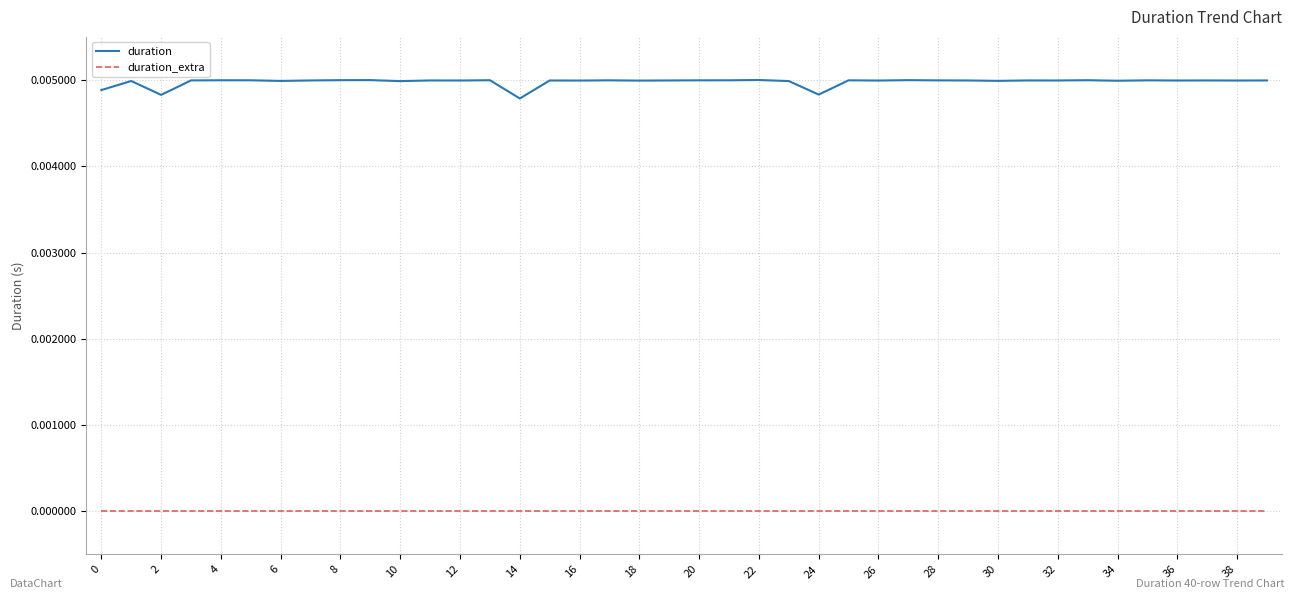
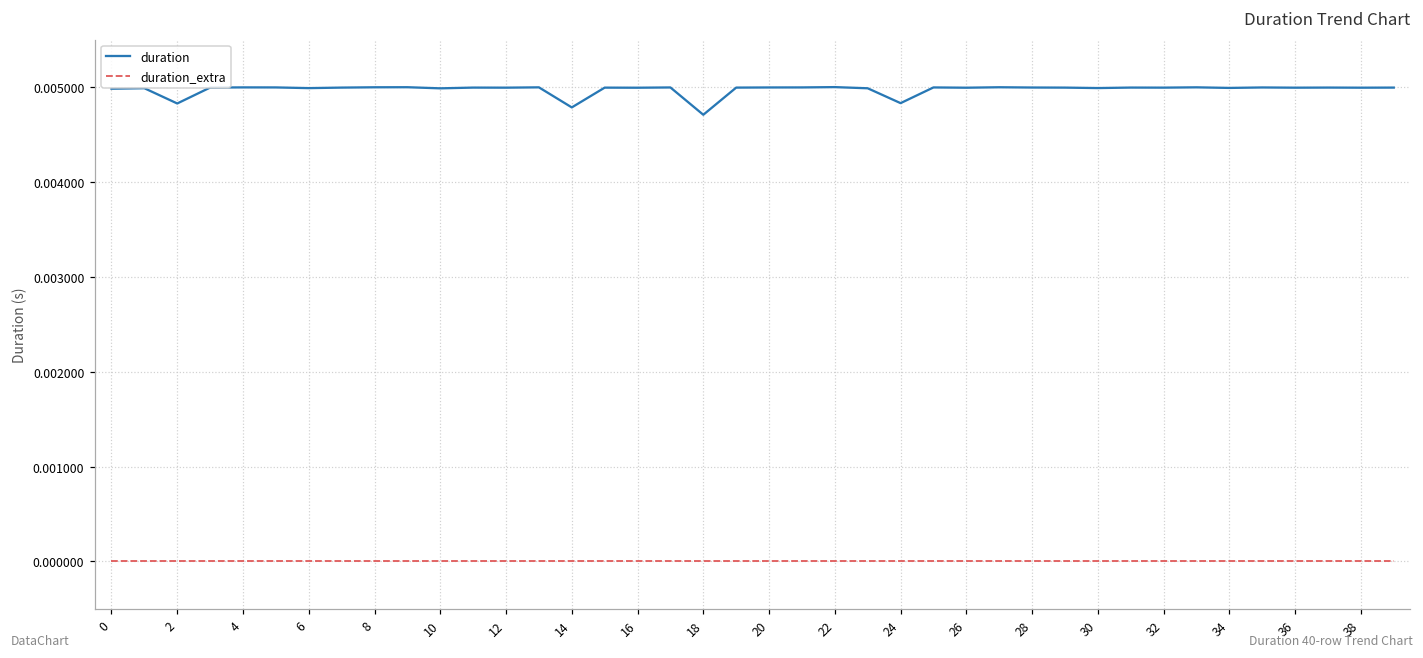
  {
    "duration": {
-     "0": 0.0049,
+     "0": 0.0050,
      "2": 0.0048,
      "4": 0.0050,
      "6": 0.0050,
      "8": 0.0050,
      "10": 0.0050,
      "12": 0.0050,
      "14": 0.0048,
      "16": 0.0050,
-     "18": 0.0050,
+     "18": 0.0047,
      "20": 0.0050,
      "22": 0.0050,
      "24": 0.0048,
      "26": 0.0050,
      "28": 0.0050,
      "30": 0.0050,
      "32": 0.0050,
      "34": 0.0050,
      "36": 0.0050,
      "38": 0.0050
    },
    "duration_extra": {
      "0": 0.0000,
      "2": 0.0000,
      "4": 0.0000,
      "6": 0.0000,
      "8": 0.0000,
      "10": 0.0000,
      "12": 0.0000,
      "14": 0.0000,
      "16": 0.0000,
      "18": 0.0000,
      "20": 0.0000,
      "22": 0.0000,
      "24": 0.0000,
      "26": 0.0000,
      "28": 0.0000,
      "30": 0.0000,
      "32": 0.0000,
      "34": 0.0000,
      "36": 0.0000,
      "38": 0.0000
    }
  }
